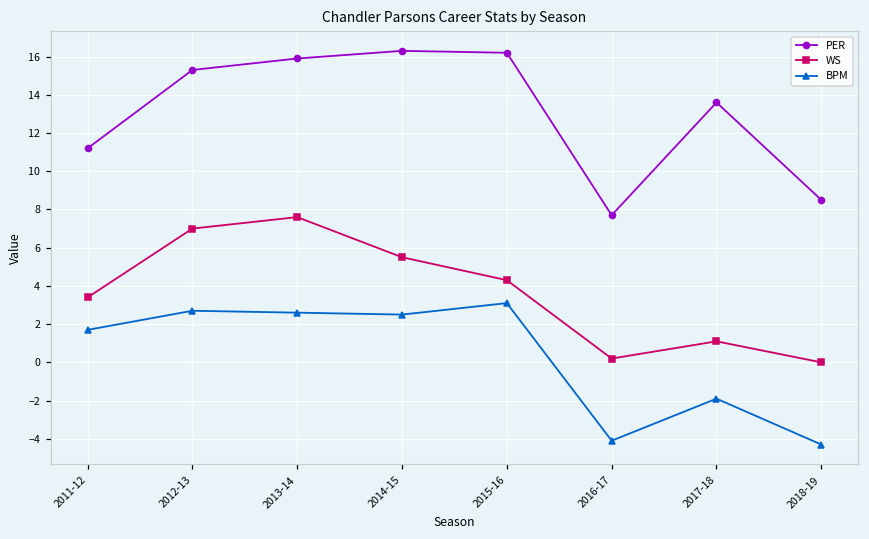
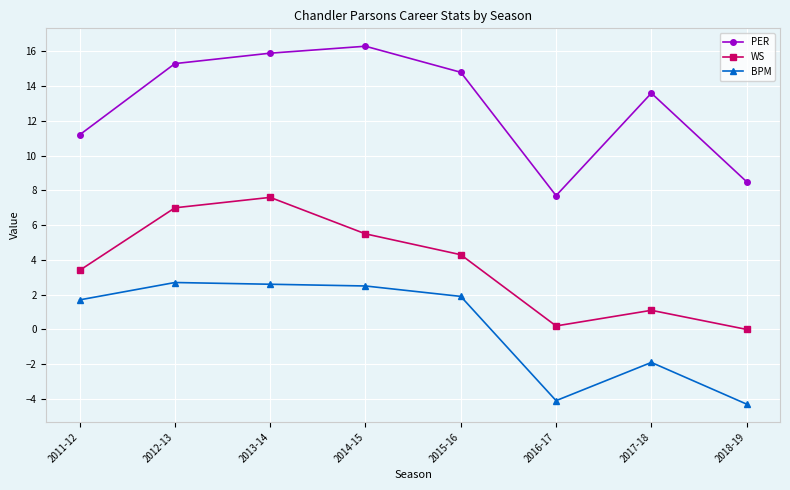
  {
    "PER": {
      "2011-12": 11.2,
      "2012-13": 15.3,
      "2013-14": 15.9,
      "2014-15": 16.3,
-     "2015-16": 16.2,
+     "2015-16": 14.8,
      "2016-17": 7.7,
      "2017-18": 13.6,
      "2018-19": 8.5
    },
    "WS": {
      "2011-12": 3.4,
      "2012-13": 7.0,
      "2013-14": 7.6,
      "2014-15": 5.5,
      "2015-16": 4.3,
      "2016-17": 0.2,
      "2017-18": 1.1,
      "2018-19": 0.0
    },
    "BPM": {
      "2011-12": 1.7,
      "2012-13": 2.7,
      "2013-14": 2.6,
      "2014-15": 2.5,
-     "2015-16": 3.1,
+     "2015-16": 1.9,
      "2016-17": -4.1,
      "2017-18": -1.9,
      "2018-19": -4.3
    }
  }
